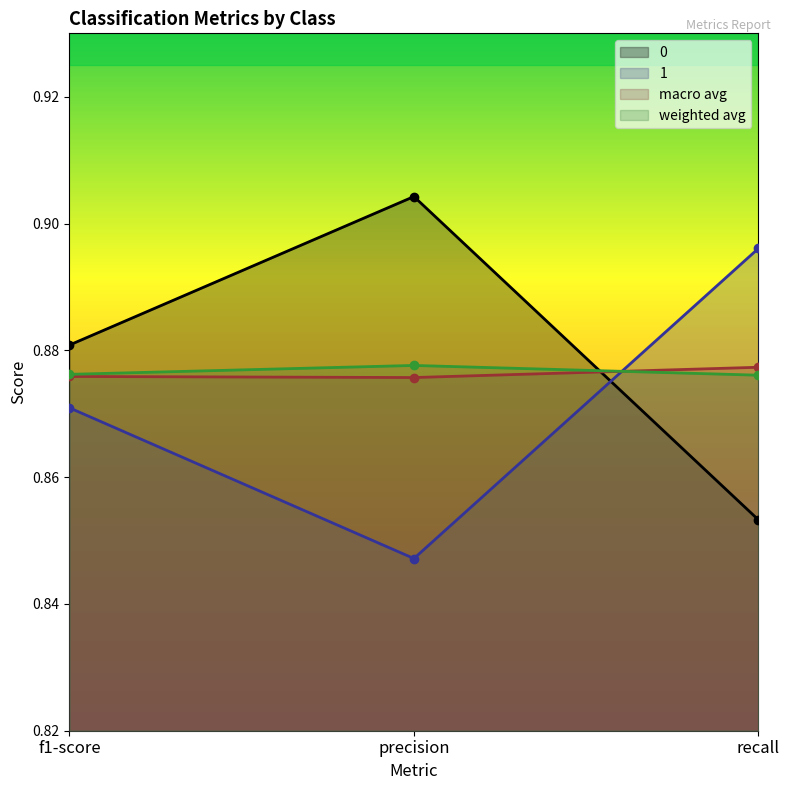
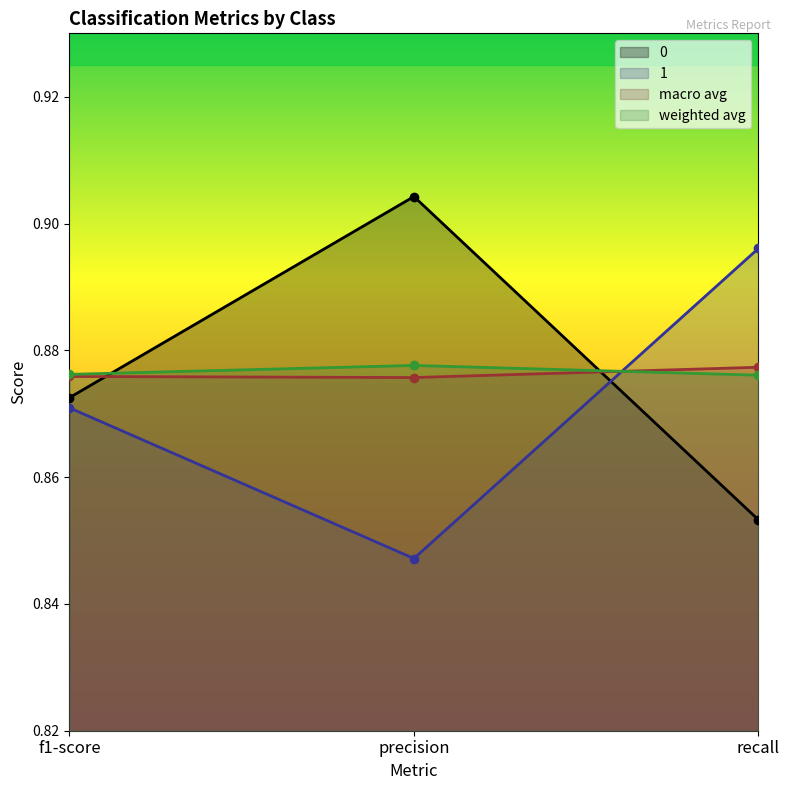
  {
    "0": {
-     "f1-score": 0.881,
+     "f1-score": 0.873,
      "precision": 0.904,
      "recall": 0.853
    }
  }
